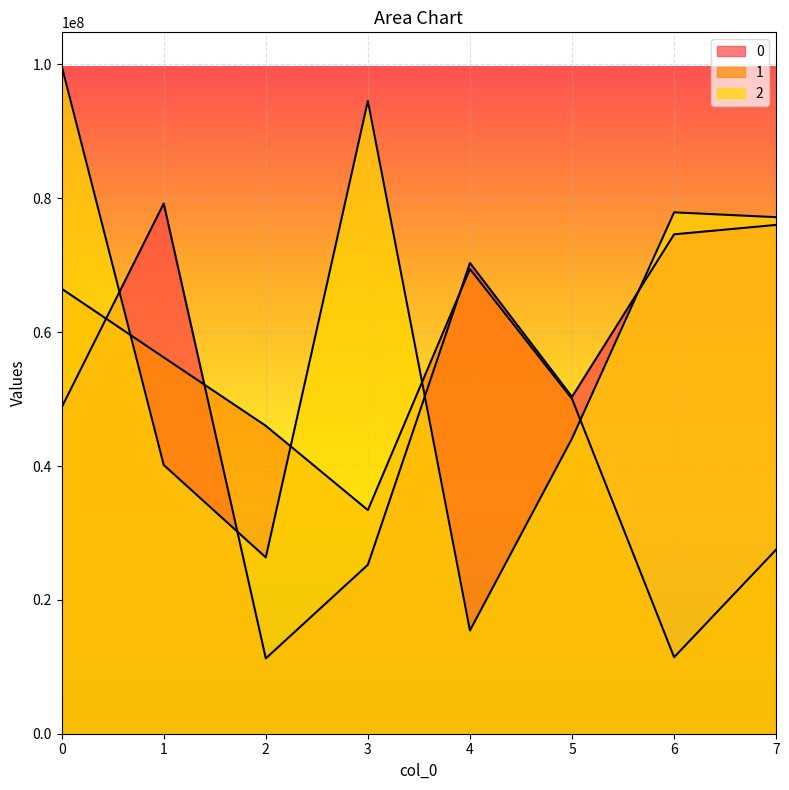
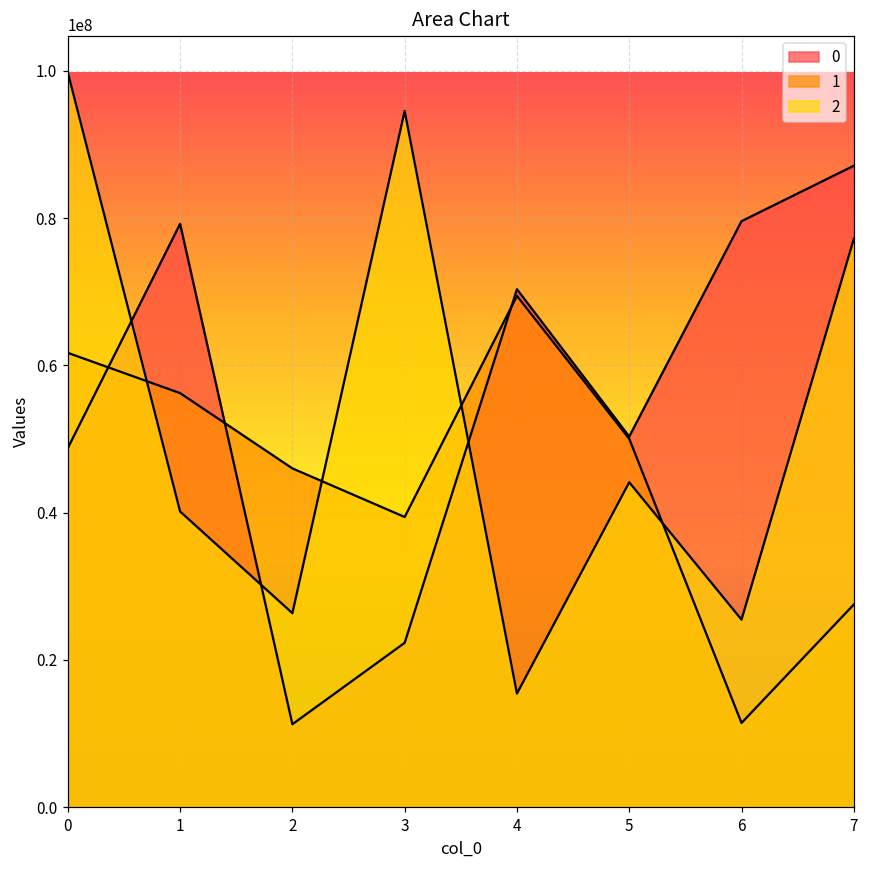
  {
    "0": {
      "0": 49000000,
      "1": 79000000,
      "2": 11000000,
-     "3": 25000000,
+     "3": 22000000,
      "4": 70000000,
-     "6": 75000000,
-     "7": 76000000
+     "6": 80000000,
+     "7": 87000000
    },
    "1": {
-     "0": 66000000,
+     "0": 62000000,
      "1": 56000000,
      "2": 46000000,
-     "3": 33000000,
+     "3": 39000000,
      "4": 69000000,
      "6": 11000000,
      "7": 28000000
    },
    "2": {
      "0": 100000000,
      "1": 40000000,
      "2": 26000000,
      "3": 95000000,
      "4": 15000000,
      "5": 44000000,
-     "6": 78000000,
+     "6": 25000000,
      "7": 77000000
    }
  }
